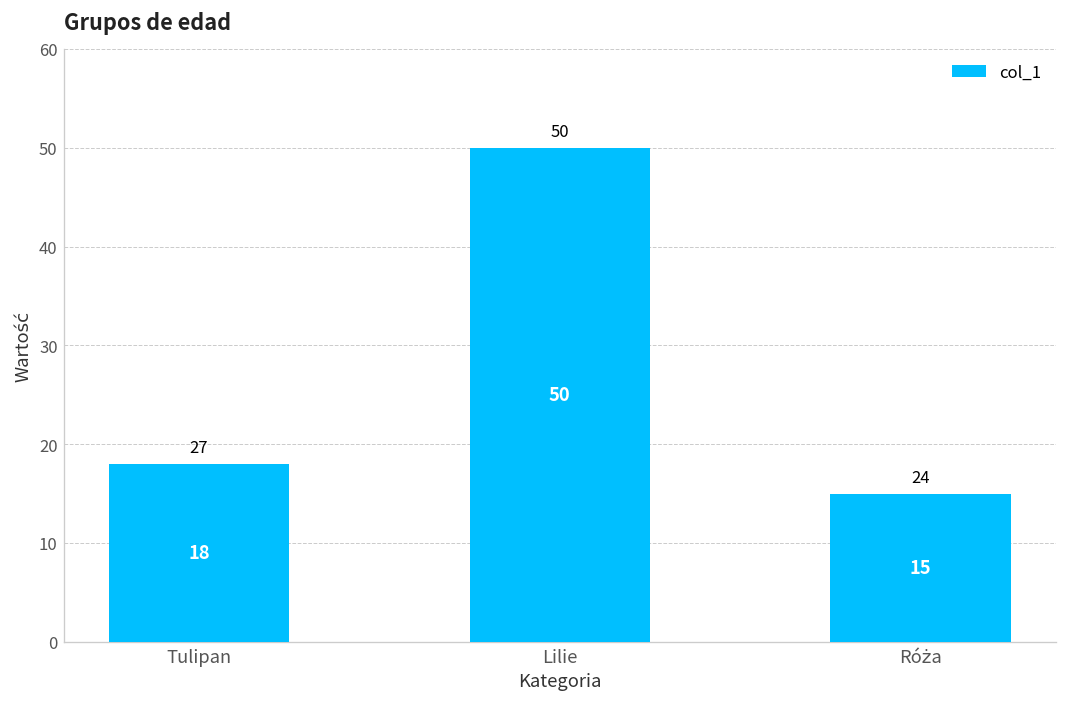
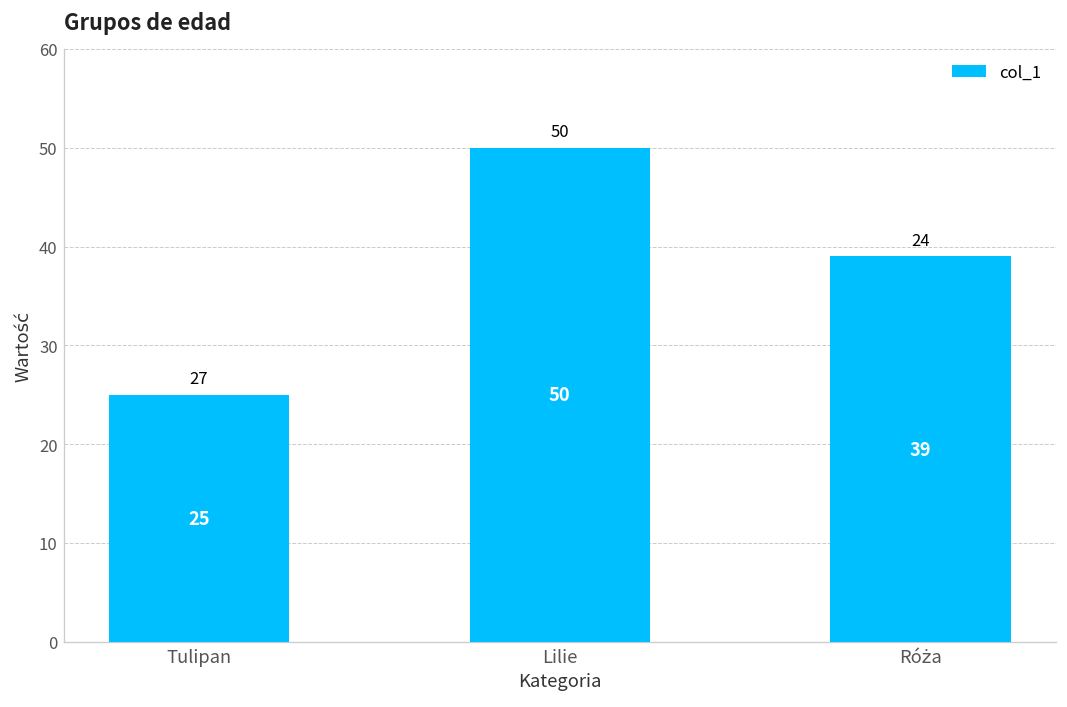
  {
-   "Tulipan": 18,
+   "Tulipan": 25,
    "Lilie": 50,
-   "Róża": 15
+   "Róża": 39
  }
